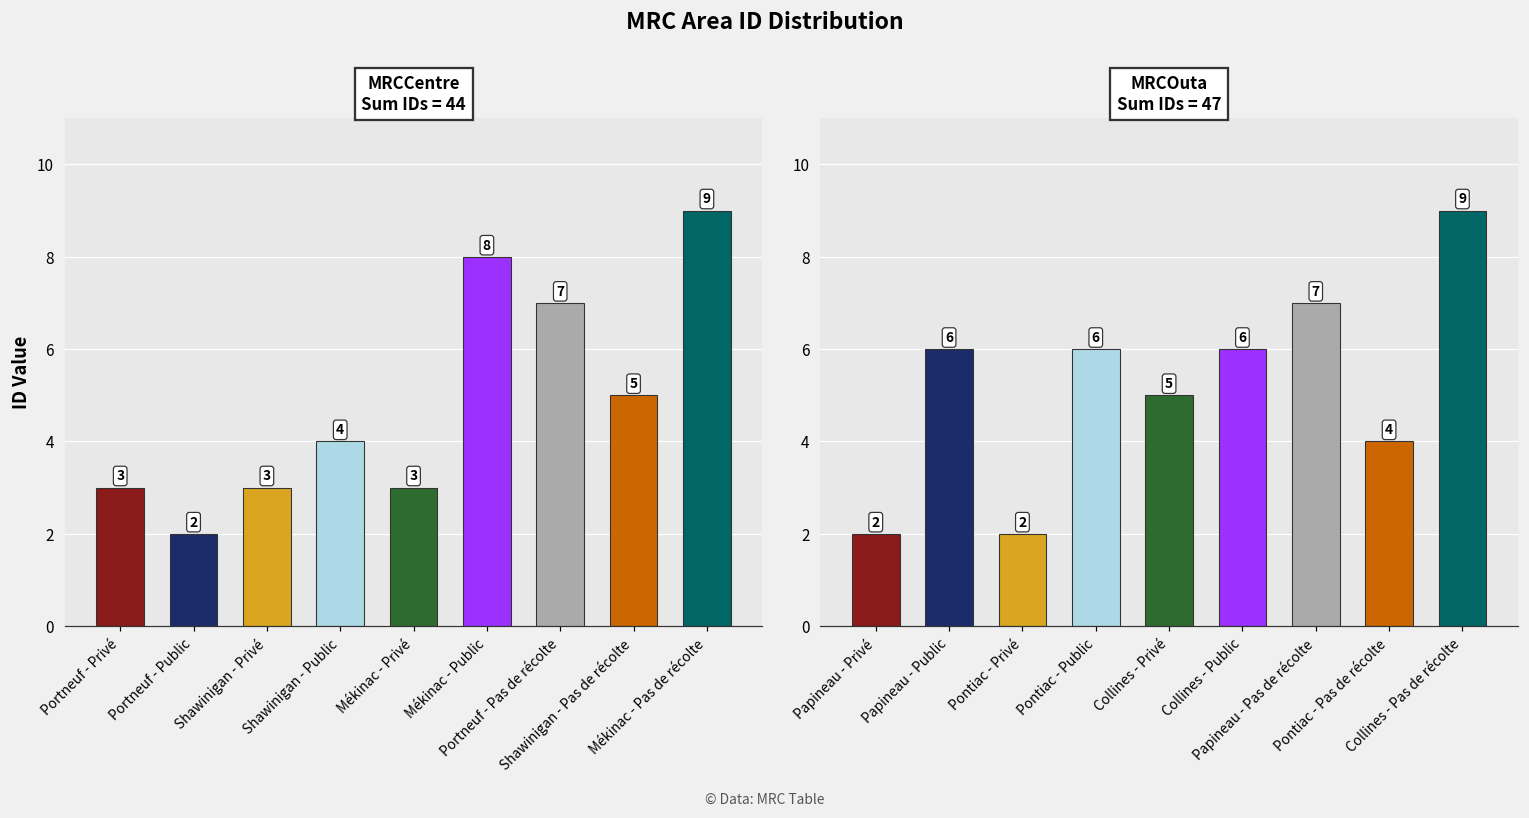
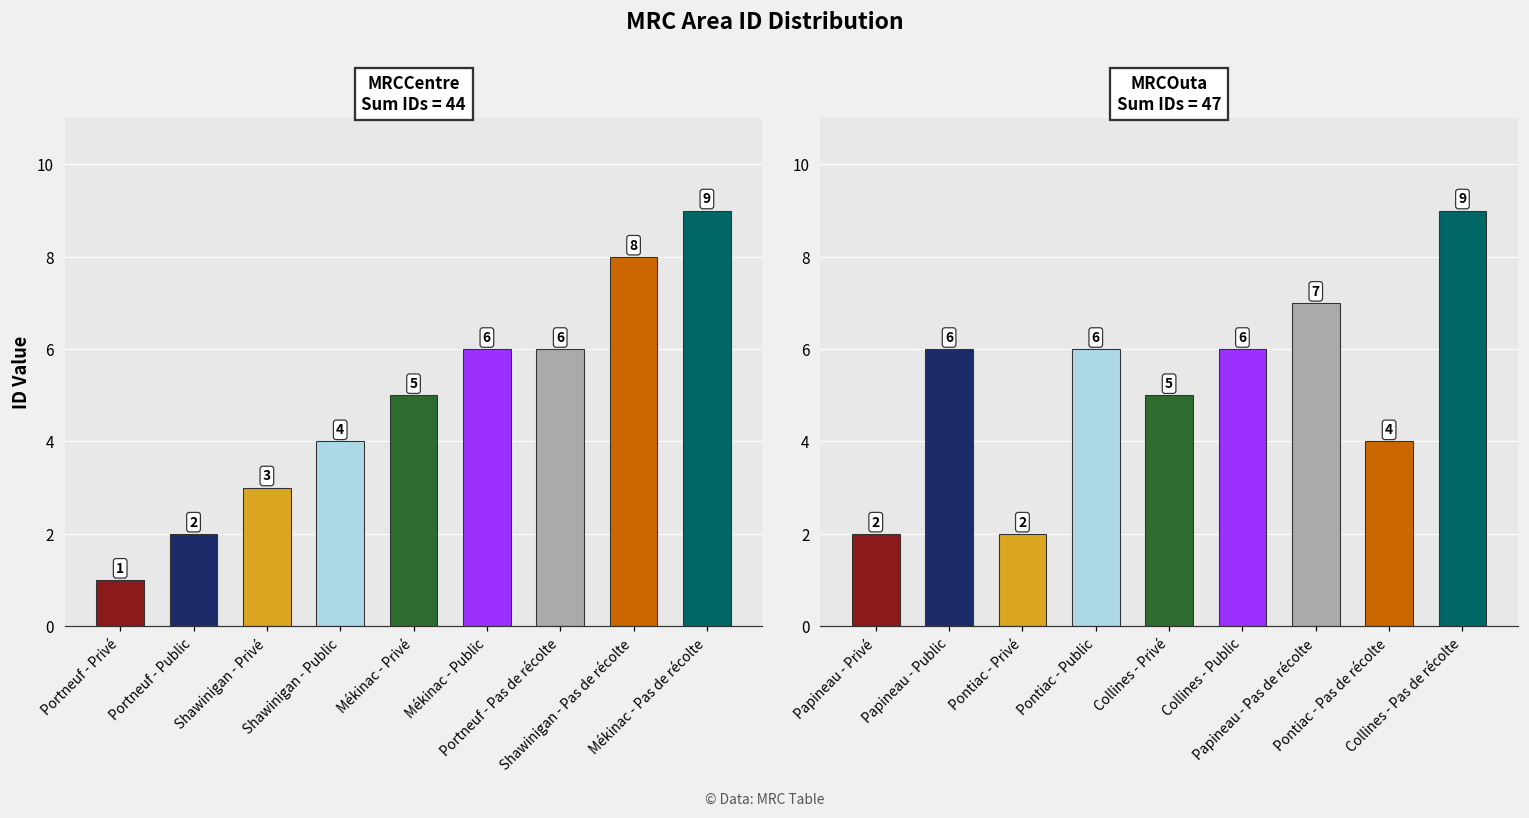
  {
    "MRCCentre Sum IDs = 44": {
-     "Portneuf - Privé": 3,
-     "Mékinac - Privé": 3,
-     "Mékinac - Public": 8,
-     "Portneuf - Pas de récolte": 7,
-     "Shawinigan - Pas de récolte": 5
+     "Portneuf - Privé": 1,
+     "Mékinac - Privé": 5,
+     "Mékinac - Public": 6,
+     "Portneuf - Pas de récolte": 6,
+     "Shawinigan - Pas de récolte": 8
    }
  }
